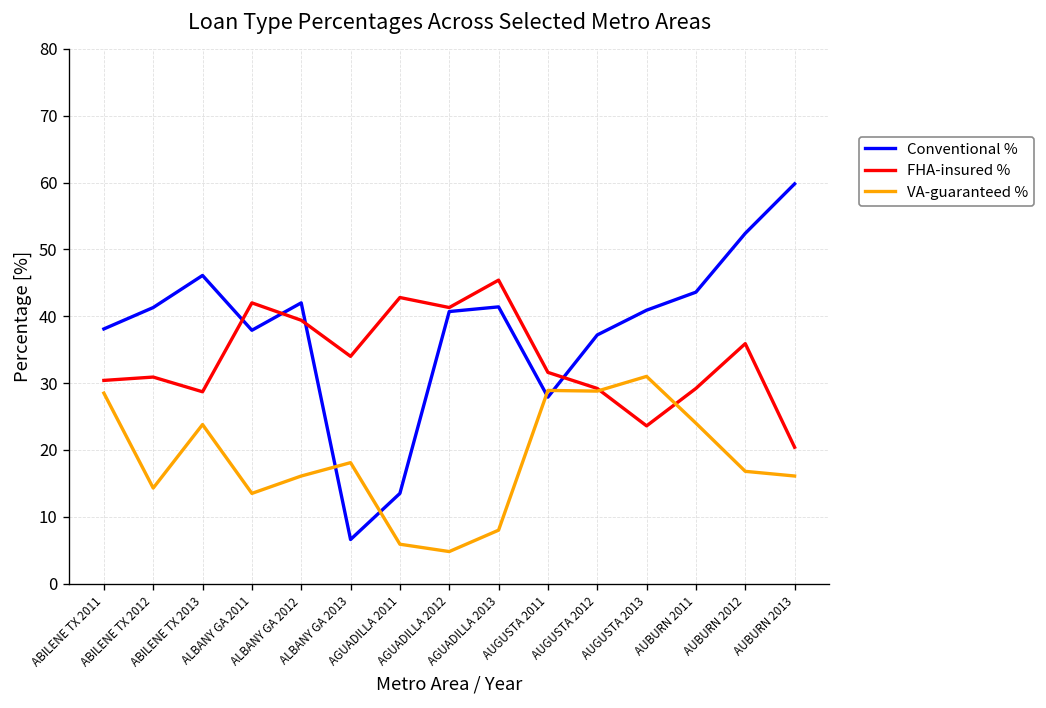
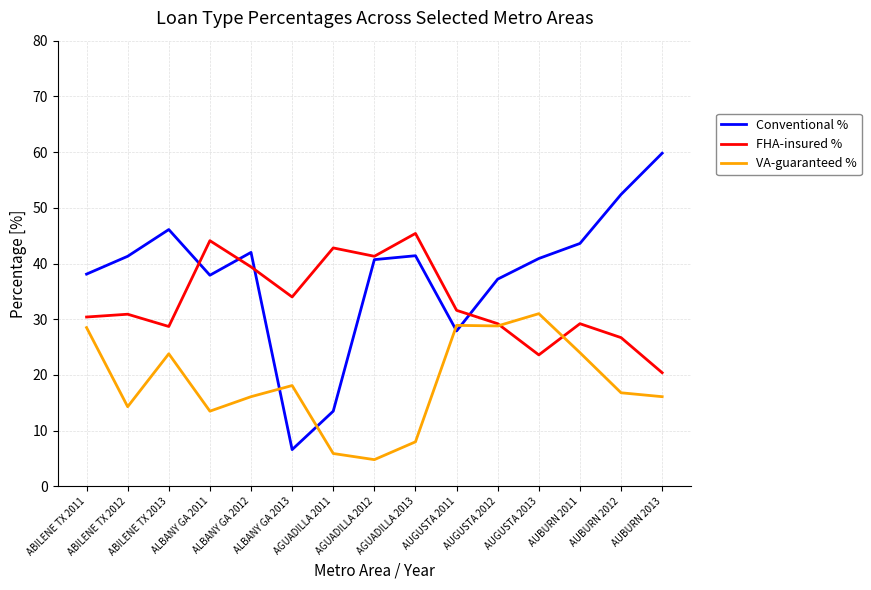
  {
    "Conventional %": {
      "ABILENE TX 2011": 38,
      "ABILENE TX 2012": 41,
      "ABILENE TX 2013": 46,
      "ALBANY GA 2011": 38,
      "ALBANY GA 2012": 42,
      "ALBANY GA 2013": 7,
      "AGUADILLA 2011": 14,
      "AGUADILLA 2012": 41,
      "AGUADILLA 2013": 41,
      "AUGUSTA 2011": 28,
      "AUGUSTA 2012": 37,
      "AUGUSTA 2013": 41,
      "AUBURN 2011": 44,
      "AUBURN 2012": 52,
      "AUBURN 2013": 60
    },
    "FHA-insured %": {
      "ABILENE TX 2011": 30,
      "ABILENE TX 2012": 31,
      "ABILENE TX 2013": 29,
-     "ALBANY GA 2011": 42,
+     "ALBANY GA 2011": 44,
      "ALBANY GA 2012": 39,
      "ALBANY GA 2013": 34,
      "AGUADILLA 2011": 43,
      "AGUADILLA 2012": 41,
      "AGUADILLA 2013": 45,
      "AUGUSTA 2011": 32,
      "AUGUSTA 2013": 24,
      "AUBURN 2011": 29,
-     "AUBURN 2012": 36,
+     "AUBURN 2012": 27,
      "AUBURN 2013": 20
    },
    "VA-guaranteed %": {
      "ABILENE TX 2011": 29,
      "ABILENE TX 2012": 14,
      "ABILENE TX 2013": 24,
      "ALBANY GA 2011": 14,
      "ALBANY GA 2012": 16,
      "ALBANY GA 2013": 18,
      "AGUADILLA 2011": 6,
      "AGUADILLA 2012": 5,
      "AGUADILLA 2013": 8,
      "AUGUSTA 2011": 29,
      "AUGUSTA 2013": 31,
      "AUBURN 2011": 24,
      "AUBURN 2012": 17,
      "AUBURN 2013": 16
    }
  }
